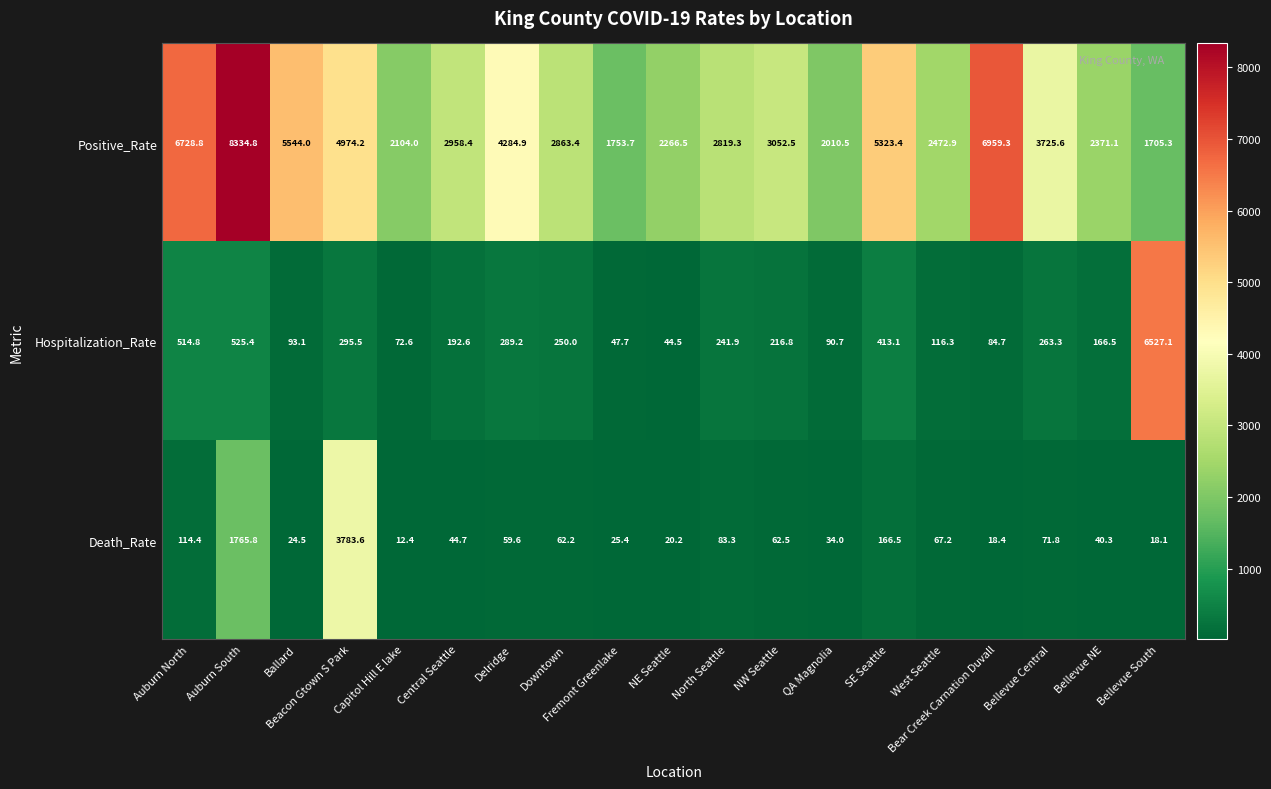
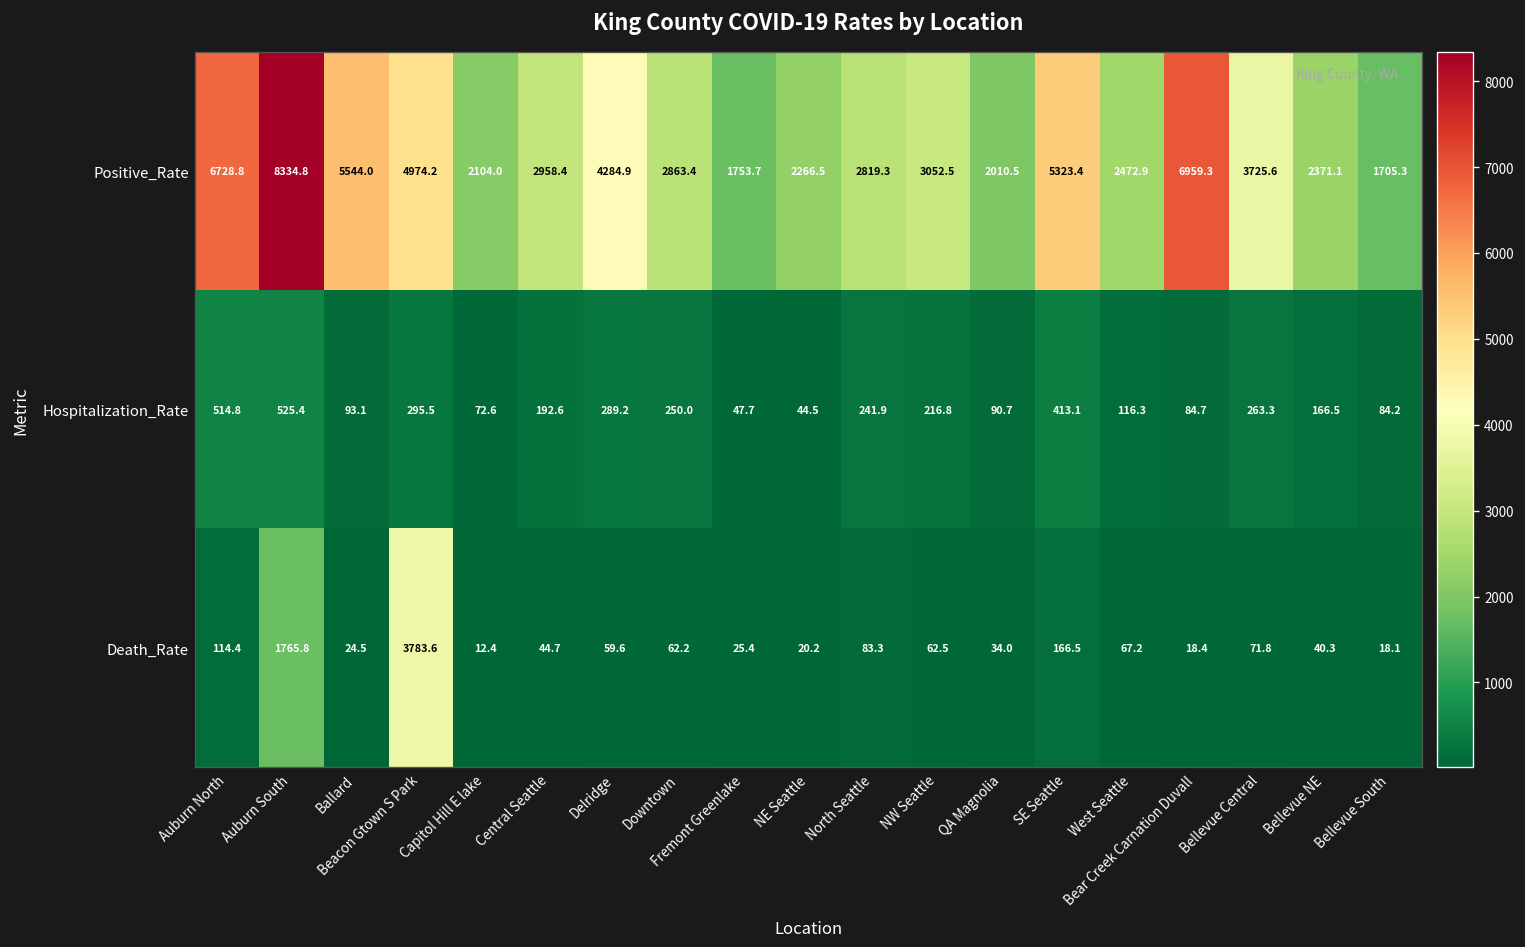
  {
    "Positive_Rate": {
      "Auburn North": 6728.8,
      "Auburn South": 8334.8,
      "Ballard": 5544.0,
      "Beacon Gtown S Park": 4974.2,
      "Capitol Hill E lake": 2104.0,
      "Central Seattle": 2958.4,
      "Delridge": 4284.9,
      "Downtown": 2863.4,
      "Fremont Greenlake": 1753.7,
      "NE Seattle": 2266.5,
      "North Seattle": 2819.3,
      "NW Seattle": 3052.5,
      "QA Magnolia": 2010.5,
      "SE Seattle": 5323.4,
      "West Seattle": 2472.9,
      "Bear Creek Carnation Duvall": 6959.3,
      "Bellevue Central": 3725.6,
      "Bellevue South": 1705.3
    },
    "Hospitalization_Rate": {
      "Auburn North": 514.8,
      "Auburn South": 525.4,
      "Ballard": 93.1,
      "Beacon Gtown S Park": 295.5,
      "Capitol Hill E lake": 72.6,
      "Central Seattle": 192.6,
      "Delridge": 289.2,
      "Downtown": 250.0,
      "Fremont Greenlake": 47.7,
      "NE Seattle": 44.5,
      "North Seattle": 241.9,
      "NW Seattle": 216.8,
      "QA Magnolia": 90.7,
      "SE Seattle": 413.1,
      "West Seattle": 116.3,
      "Bear Creek Carnation Duvall": 84.7,
      "Bellevue Central": 263.3,
      "Bellevue NE": 166.5,
-     "Bellevue South": 6527.1
+     "Bellevue South": 84.2
    },
    "Death_Rate": {
      "Auburn North": 114.4,
      "Auburn South": 1765.8,
      "Ballard": 24.5,
      "Beacon Gtown S Park": 3783.6,
      "Capitol Hill E lake": 12.4,
      "Central Seattle": 44.7,
      "Delridge": 59.6,
      "Downtown": 62.2,
      "Fremont Greenlake": 25.4,
      "NE Seattle": 20.2,
      "North Seattle": 83.3,
      "NW Seattle": 62.5,
      "QA Magnolia": 34.0,
      "SE Seattle": 166.5,
      "West Seattle": 67.2,
      "Bear Creek Carnation Duvall": 18.4,
      "Bellevue Central": 71.8,
      "Bellevue NE": 40.3,
      "Bellevue South": 18.1
    }
  }
